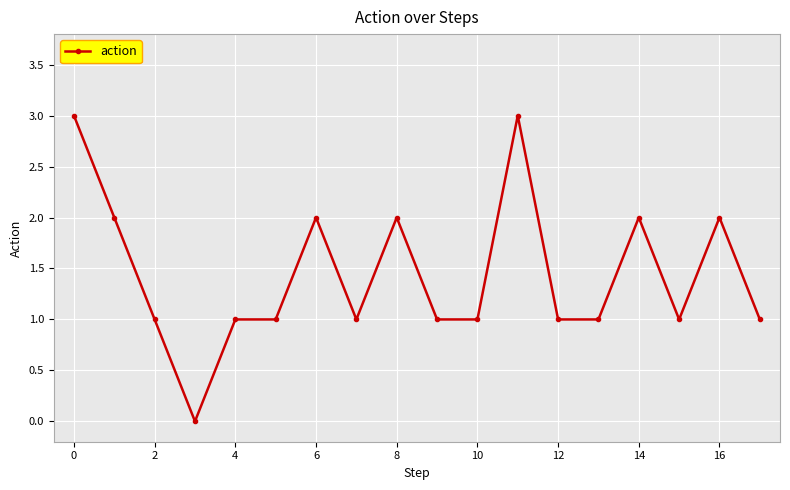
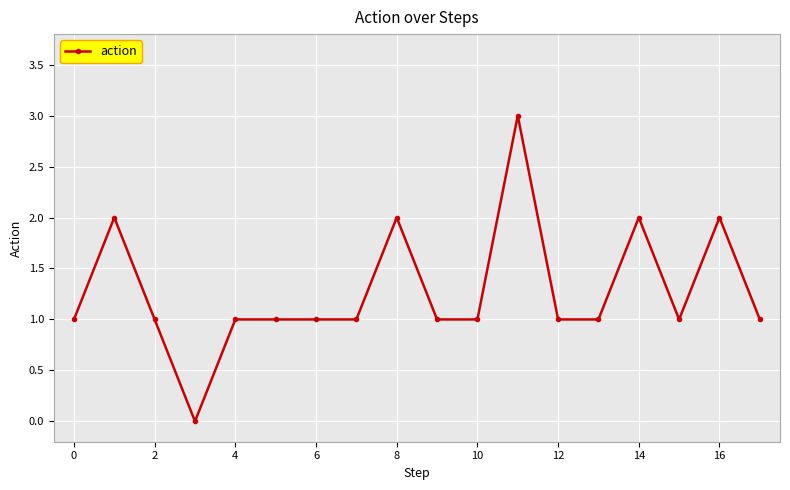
  {
-   "0": 3,
+   "0": 1,
    "2": 1,
    "4": 1,
-   "6": 2,
+   "6": 1,
    "8": 2,
    "10": 1,
    "12": 1,
    "14": 2,
    "16": 2
  }
